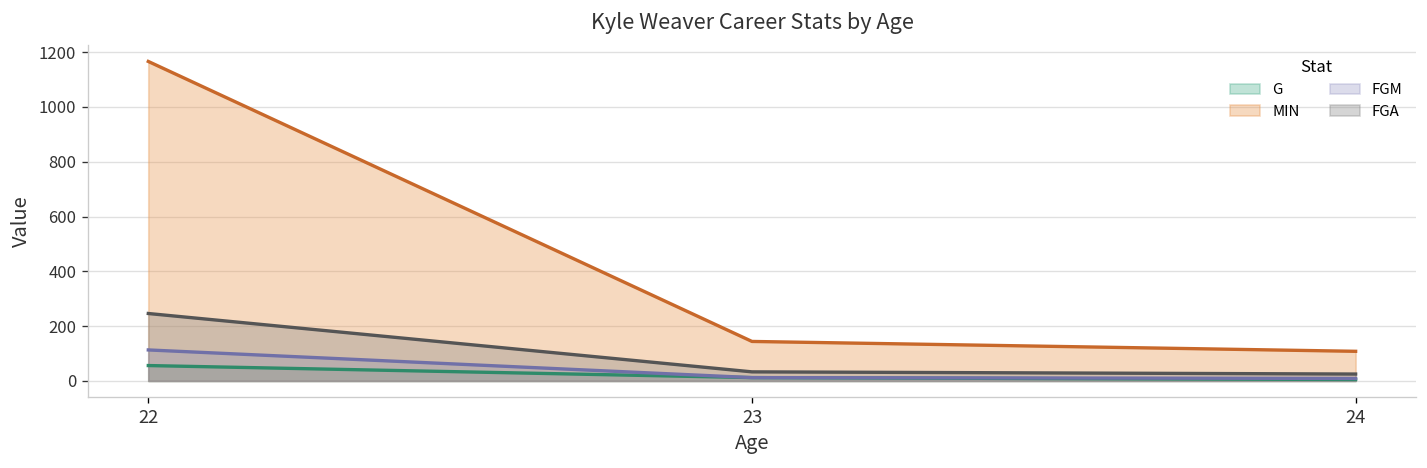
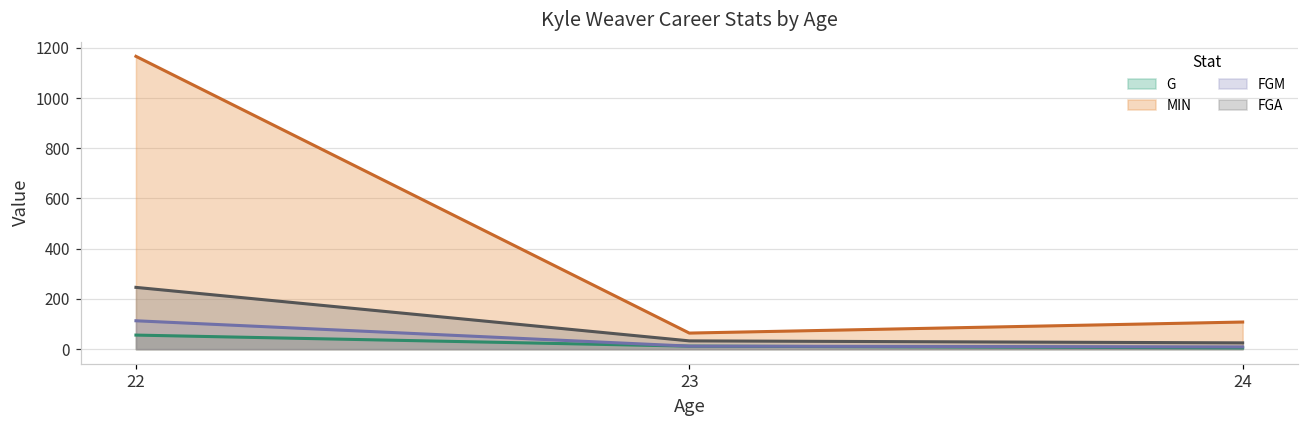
  {
    "MIN": {
      "22": 1170,
-     "23": 140,
+     "23": 60,
      "24": 110
    }
  }
